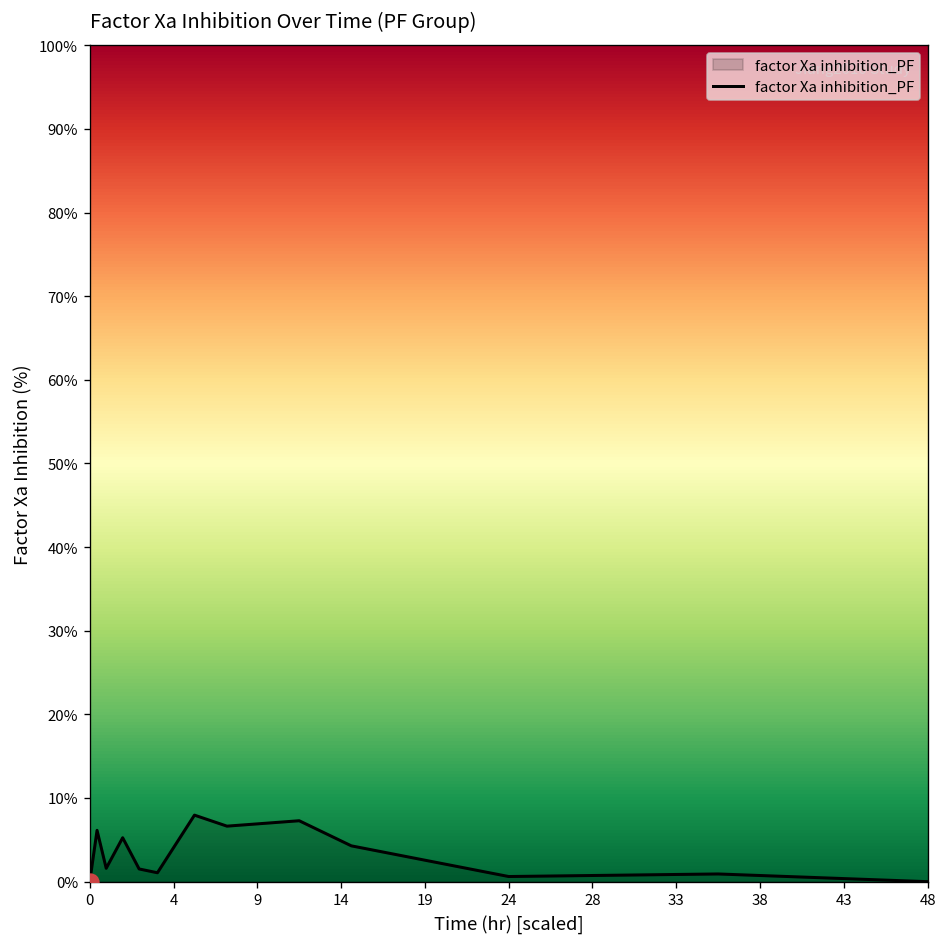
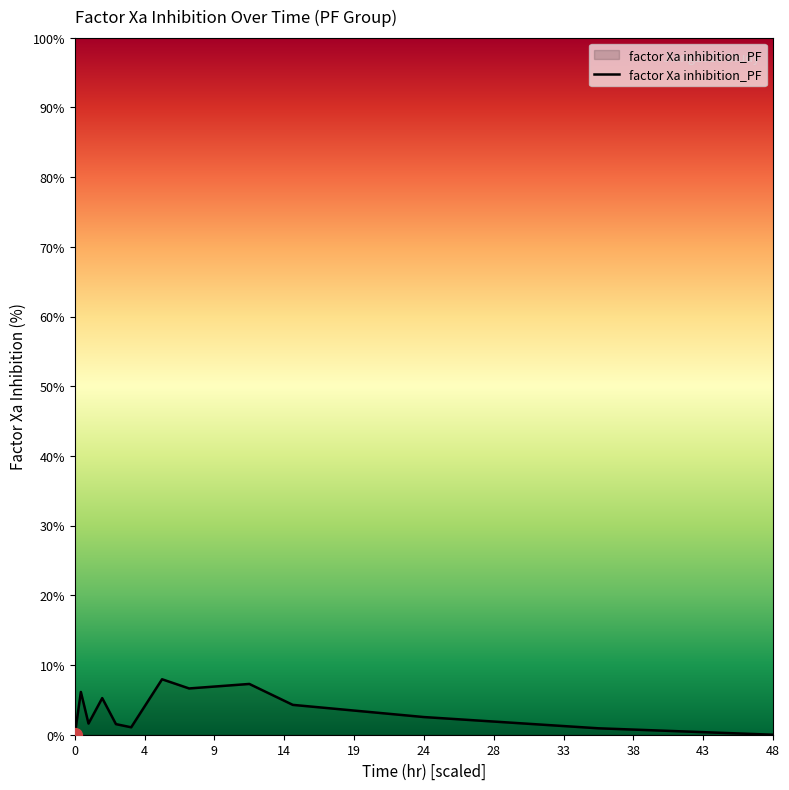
  {
    "factor Xa inhibition_PF": {
-     "24": "1%",
+     "24": "3%",
      "48": "0%"
    }
  }
